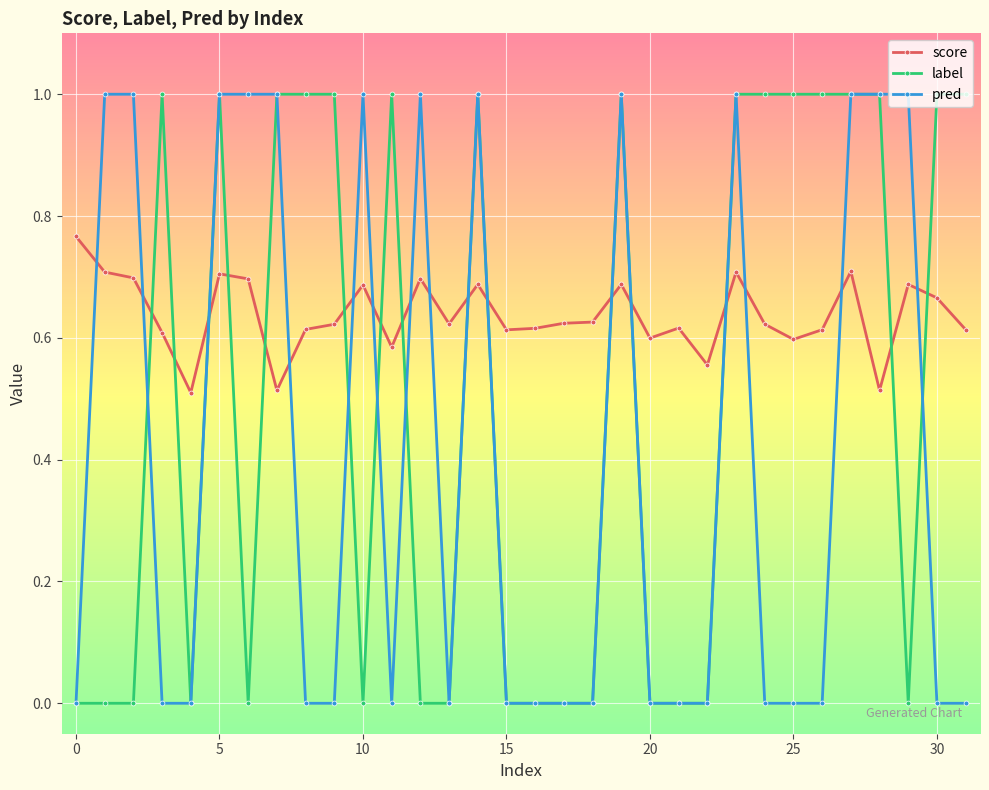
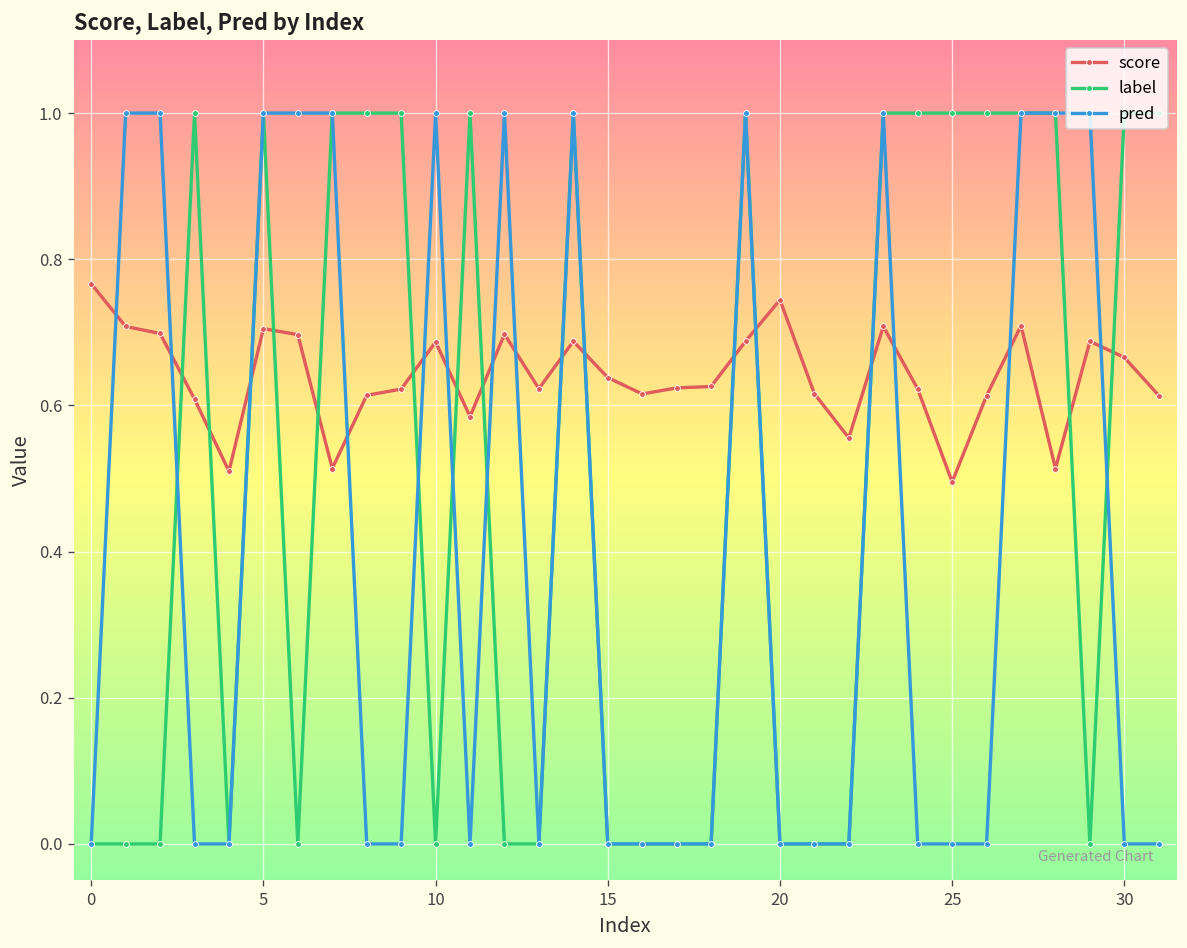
  {
    "score": {
      "0": 0.77,
      "5": 0.71,
      "10": 0.69,
-     "15": 0.61,
-     "20": 0.60,
-     "25": 0.60,
+     "15": 0.64,
+     "20": 0.74,
+     "25": 0.50,
      "30": 0.67
    },
    "label": {
      "10": 0.00,
      "25": 1.00
    },
    "pred": {
      "10": 1.00,
      "25": 0.00,
      "30": 0.00
    }
  }
